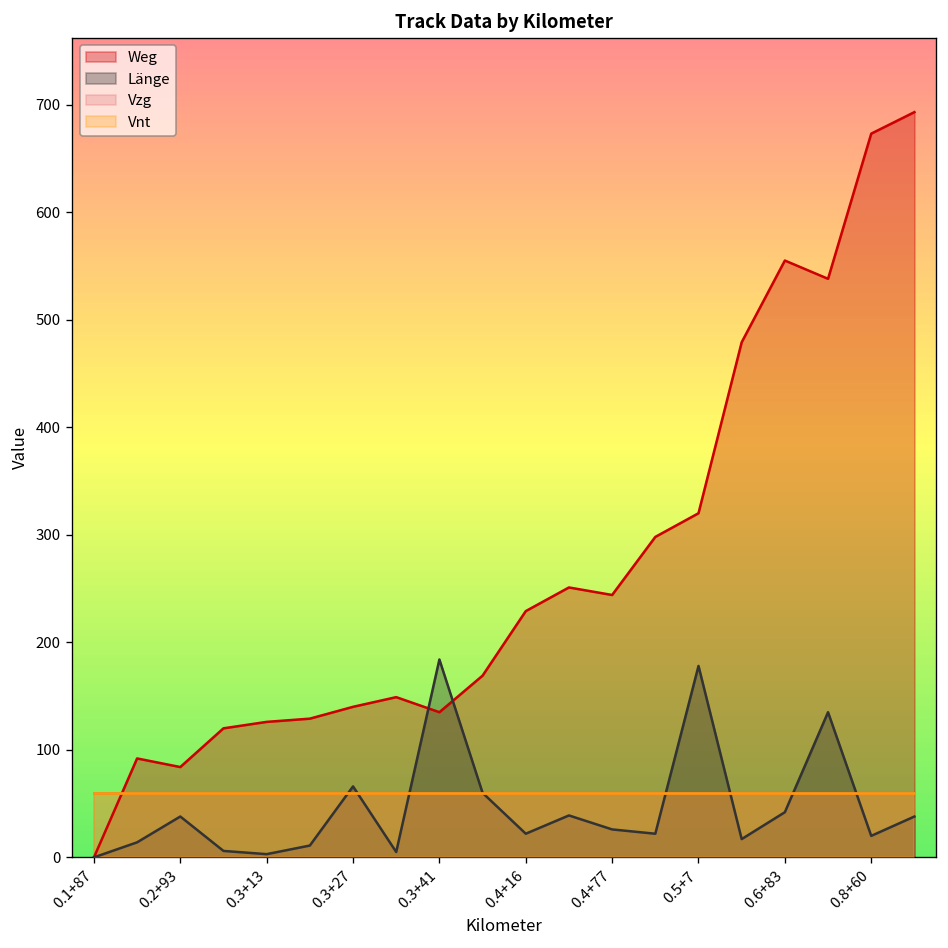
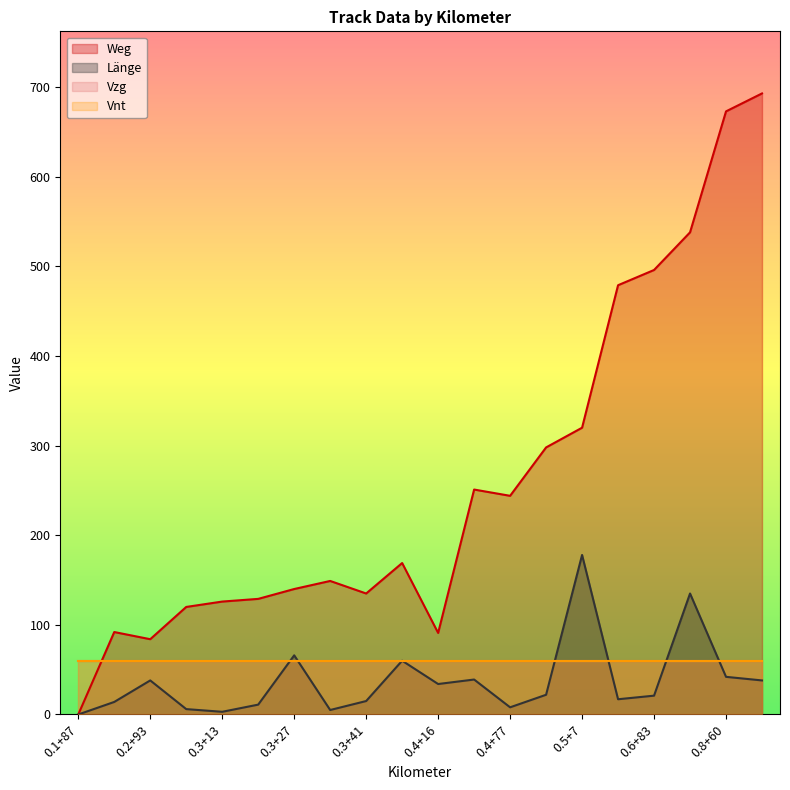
  {
    "Weg": {
      "0.2+93": 80,
      "0.3+13": 130,
      "0.3+27": 140,
      "0.3+41": 140,
-     "0.4+16": 230,
+     "0.4+16": 90,
      "0.4+77": 240,
      "0.5+7": 320,
-     "0.6+83": 560,
+     "0.6+83": 500,
      "0.8+60": 670
    },
    "Länge": {
      "0.2+93": 40,
      "0.3+13": 0,
      "0.3+27": 70,
-     "0.3+41": 180,
-     "0.4+16": 20,
-     "0.4+77": 30,
+     "0.3+41": 20,
+     "0.4+16": 30,
+     "0.4+77": 10,
      "0.5+7": 180,
-     "0.6+83": 40,
-     "0.8+60": 20
+     "0.6+83": 20,
+     "0.8+60": 40
    },
    "Vnt": {
      "0.1+87": 60,
      "0.2+93": 60,
      "0.3+13": 60,
      "0.3+27": 60,
      "0.3+41": 60,
      "0.4+16": 60,
      "0.4+77": 60,
      "0.5+7": 60,
      "0.6+83": 60,
      "0.8+60": 60
    }
  }
